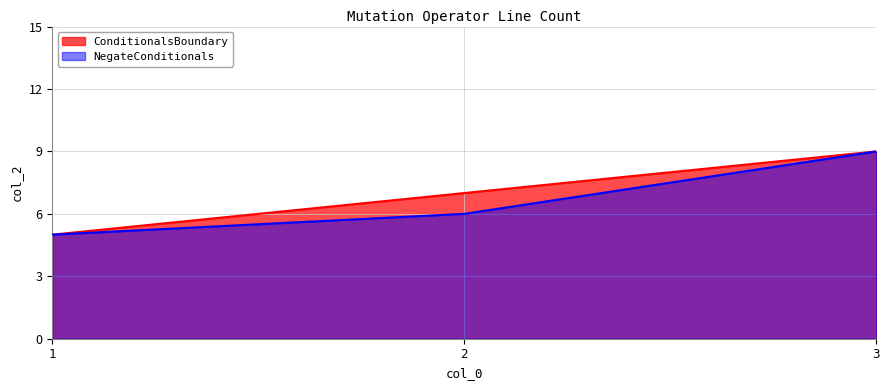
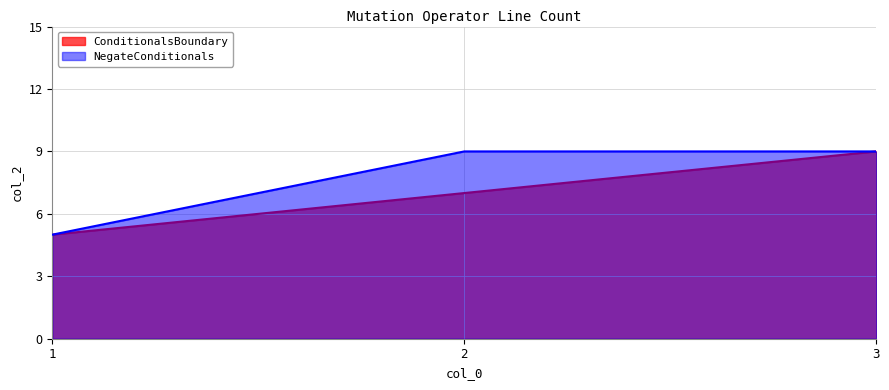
  {
    "ConditionalsBoundary": {
      "2": 7
    },
    "NegateConditionals": {
-     "2": 6
+     "2": 9
    }
  }
